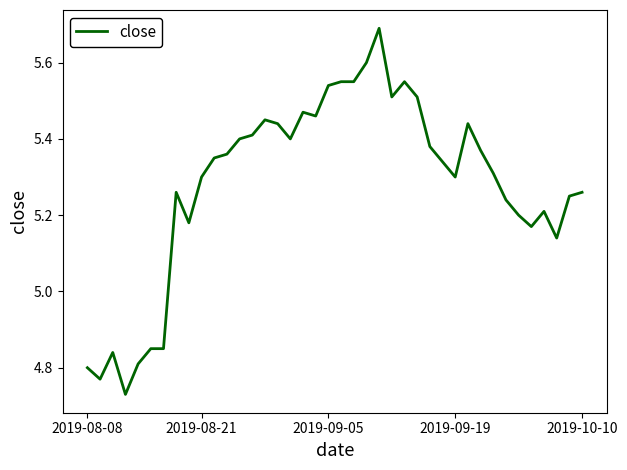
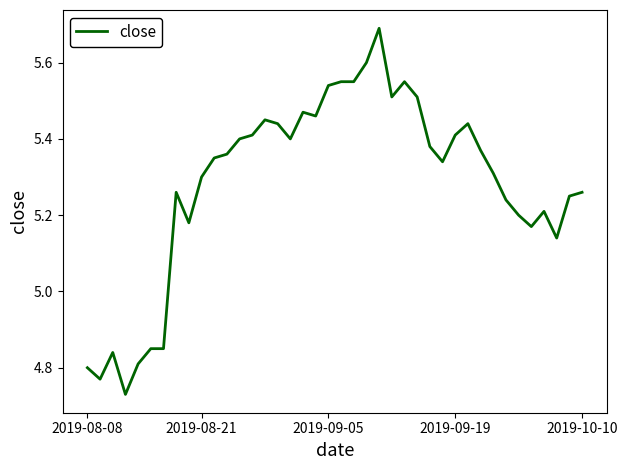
  {
    "2019-08-08": 4.80,
    "2019-08-21": 5.30,
-   "2019-09-19": 5.30,
+   "2019-09-19": 5.41,
    "2019-10-10": 5.26
  }
